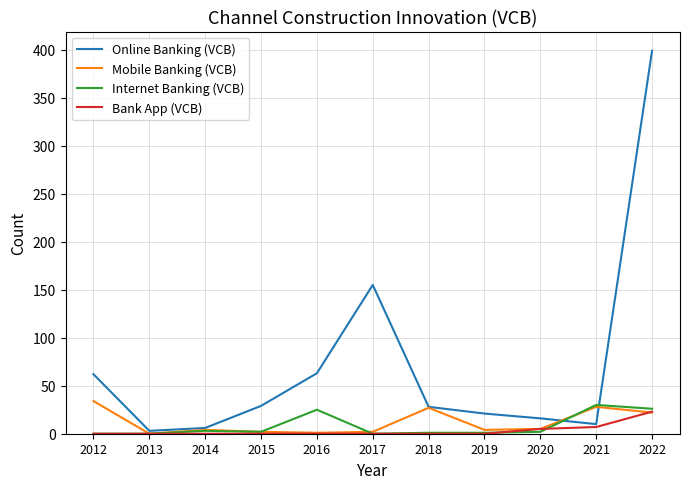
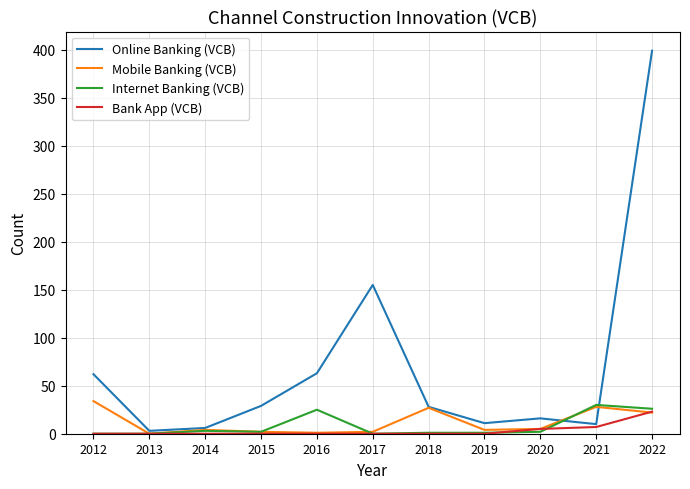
  {
    "Online Banking (VCB)": {
      "2012": 60,
      "2013": 0,
      "2015": 30,
      "2016": 60,
      "2017": 160,
-     "2019": 20,
+     "2019": 10,
      "2020": 20,
      "2021": 10,
      "2022": 400
    },
    "Mobile Banking (VCB)": {
      "2012": 30,
      "2019": 0
    },
    "Internet Banking (VCB)": {
      "2016": 30,
      "2020": 0,
      "2022": 30
    },
    "Bank App (VCB)": {
      "2014": 0,
      "2021": 10
    }
  }
